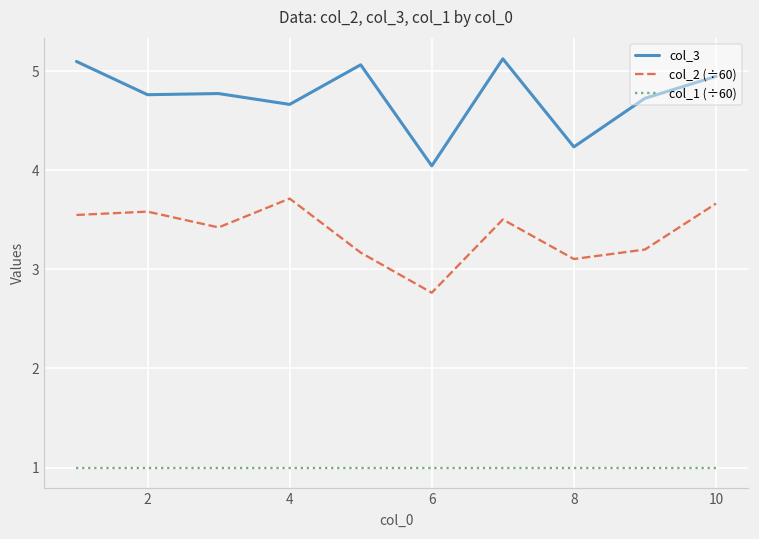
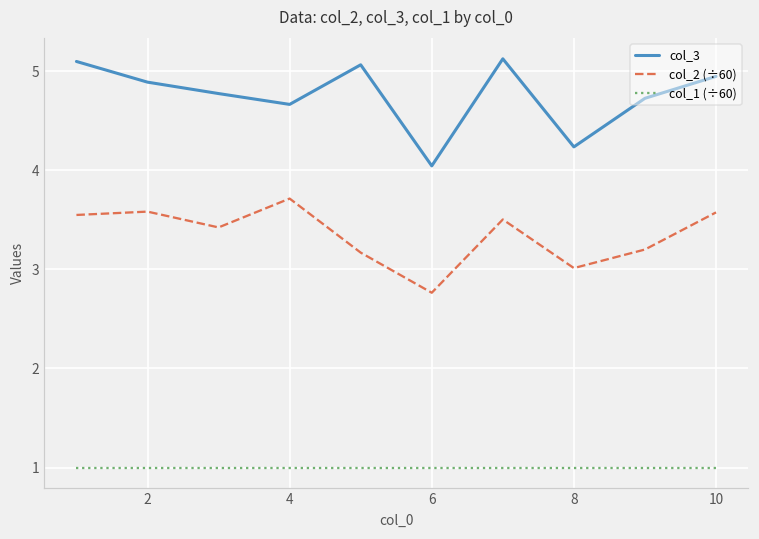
  {
    "col_3": {
-     "2": 4.8,
+     "2": 4.9,
      "4": 4.7,
      "6": 4.0,
      "8": 4.2
    },
    "col_2 (÷60)": {
      "2": 3.6,
      "4": 3.7,
      "6": 2.8,
-     "8": 3.1,
-     "10": 3.7
+     "8": 3.0,
+     "10": 3.6
    },
    "col_1 (÷60)": {
      "2": 1.0,
      "4": 1.0,
      "6": 1.0,
      "8": 1.0,
      "10": 1.0
    }
  }
